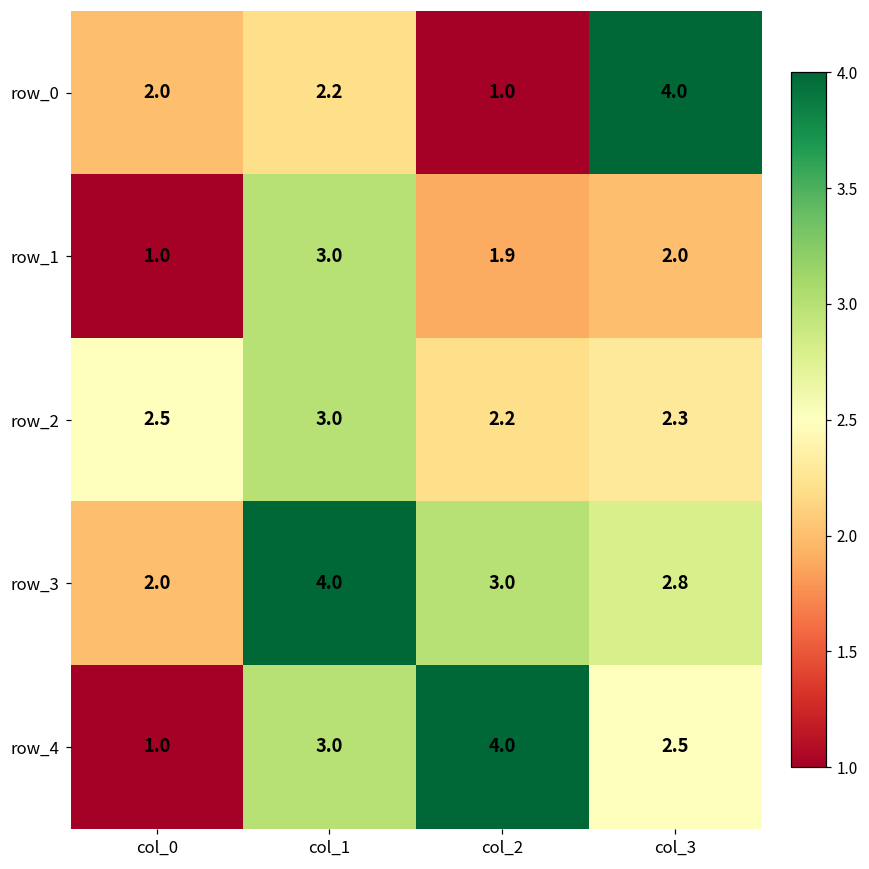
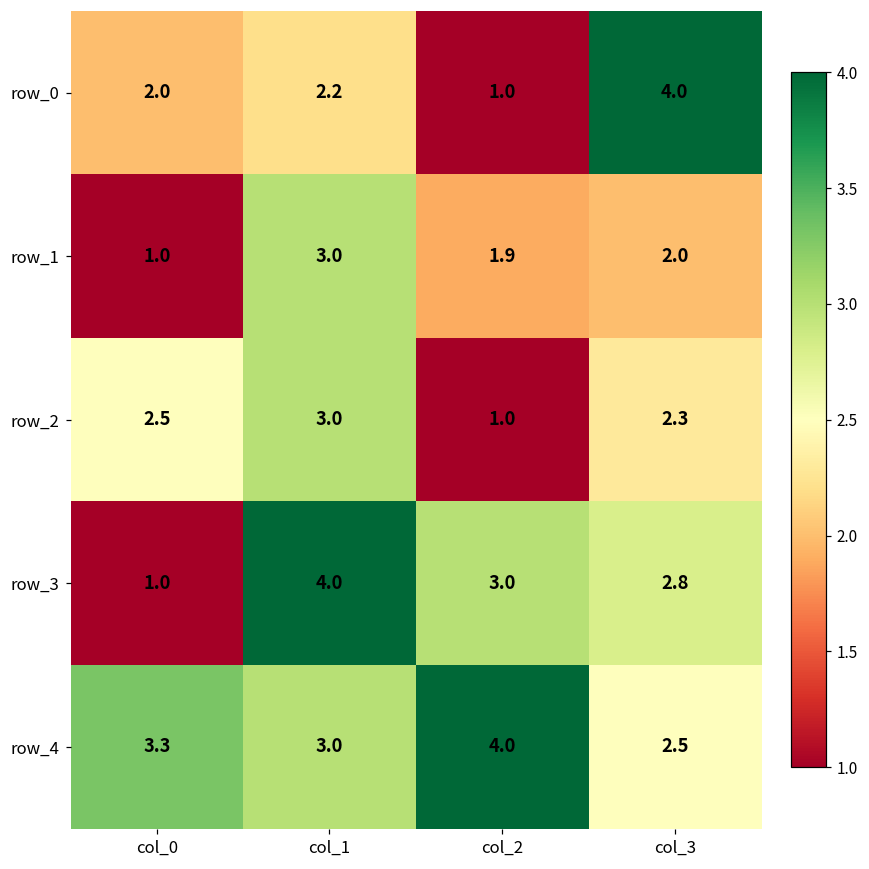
  {
    "row_0": {
      "col_0": 2.0,
      "col_1": 2.2,
      "col_2": 1.0,
      "col_3": 4.0
    },
    "row_1": {
      "col_0": 1.0,
      "col_1": 3.0,
      "col_2": 1.9,
      "col_3": 2.0
    },
    "row_2": {
      "col_0": 2.5,
      "col_1": 3.0,
-     "col_2": 2.2,
+     "col_2": 1.0,
      "col_3": 2.3
    },
    "row_3": {
-     "col_0": 2.0,
+     "col_0": 1.0,
      "col_1": 4.0,
      "col_2": 3.0,
      "col_3": 2.8
    },
    "row_4": {
-     "col_0": 1.0,
+     "col_0": 3.3,
      "col_1": 3.0,
      "col_2": 4.0,
      "col_3": 2.5
    }
  }
